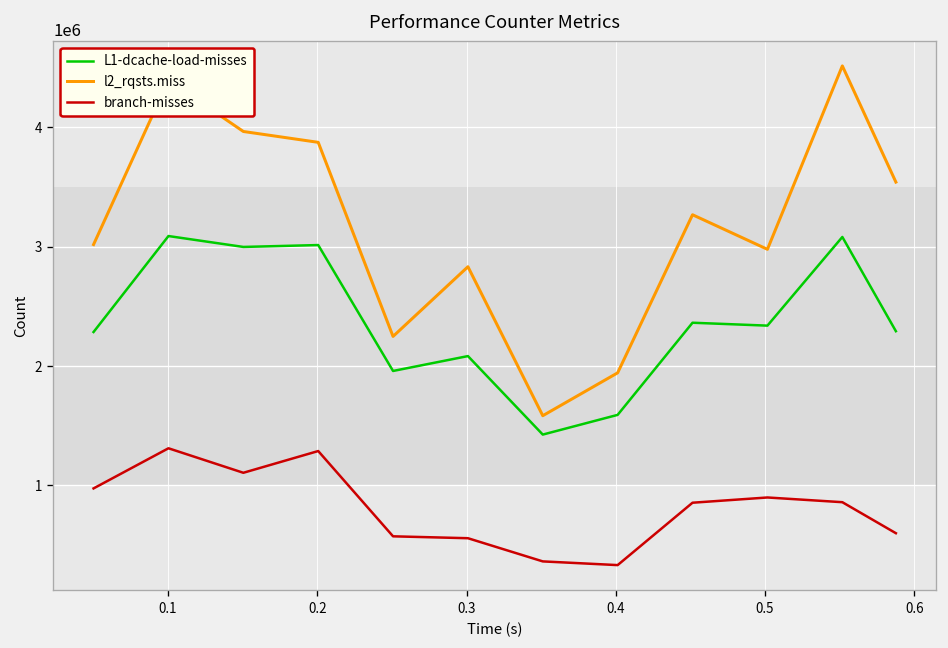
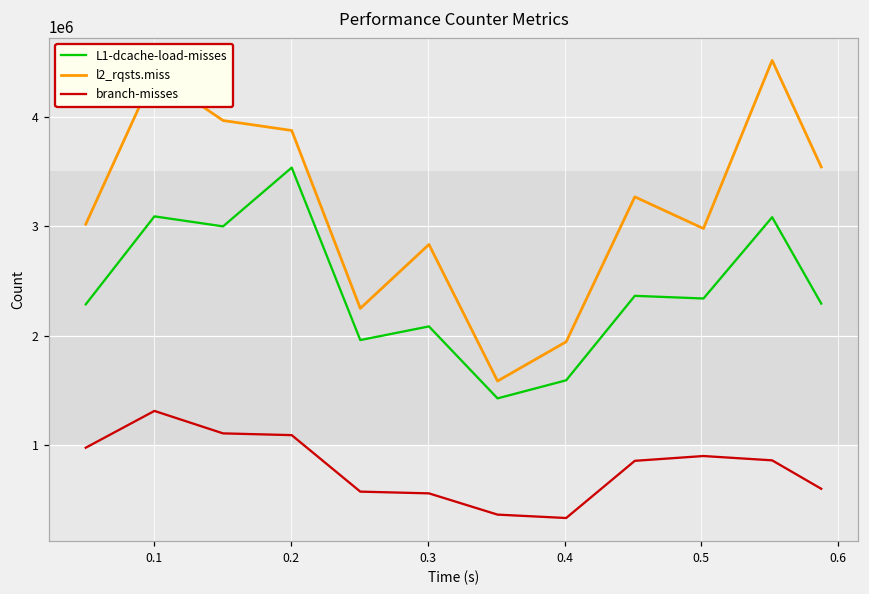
  {
    "L1-dcache-load-misses": {
      "0.1": 3100000,
-     "0.2": 3000000
+     "0.2": 3500000
    },
    "l2_rqsts.miss": {
      "0.2": 3900000
    },
    "branch-misses": {
      "0.1": 1300000,
-     "0.2": 1300000
+     "0.2": 1100000
    }
  }
